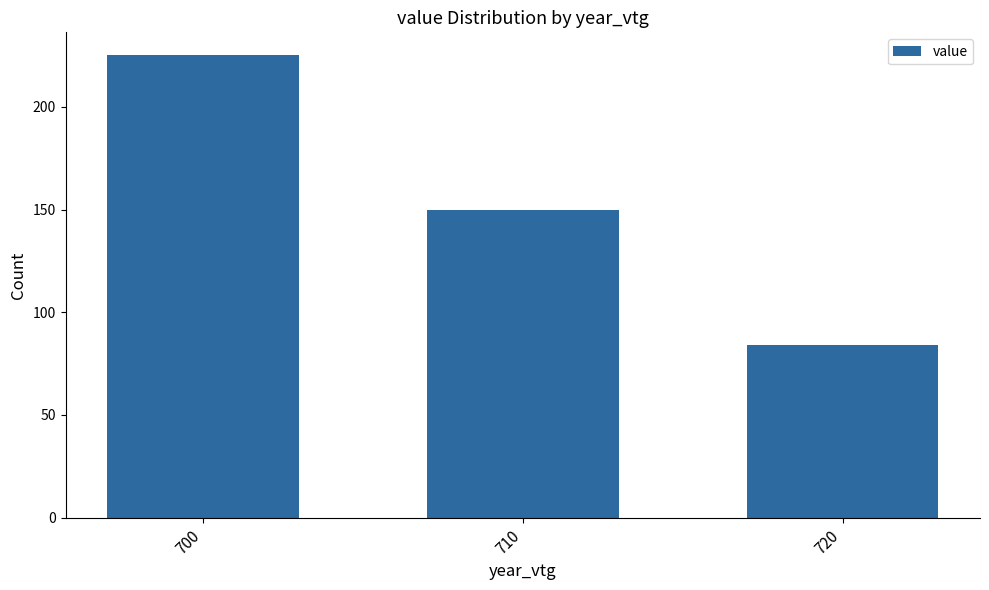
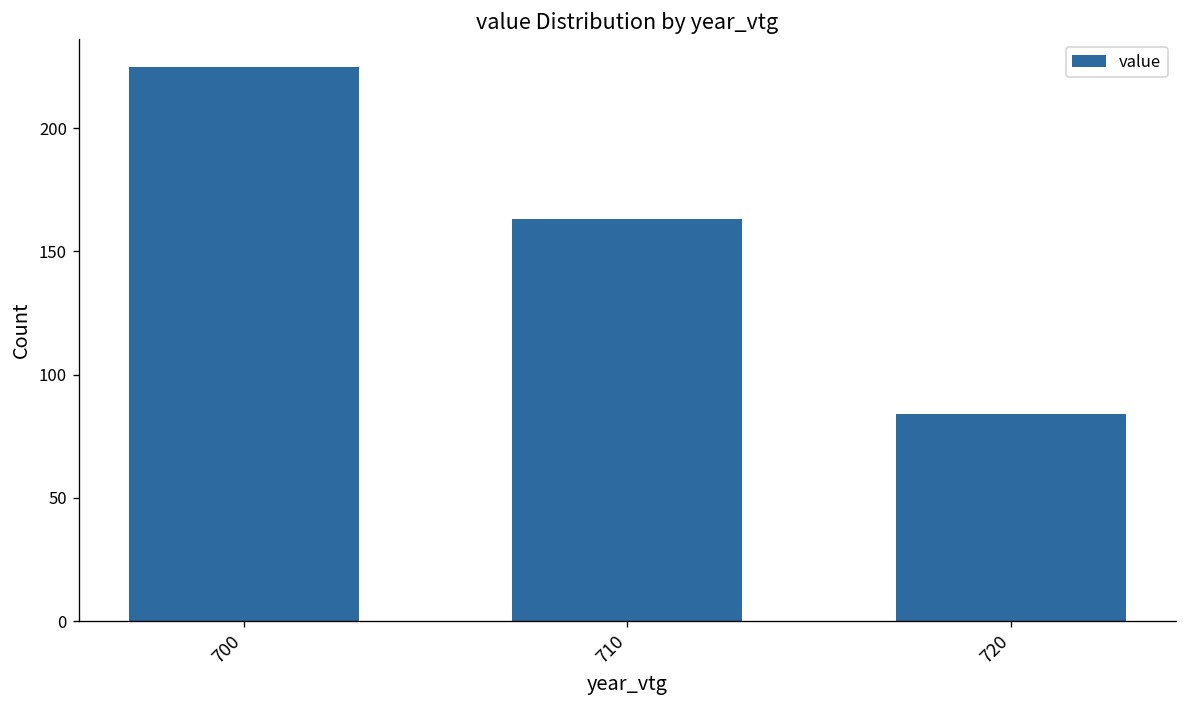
  {
    "700": 225,
-   "710": 150,
+   "710": 163,
    "720": 84
  }
